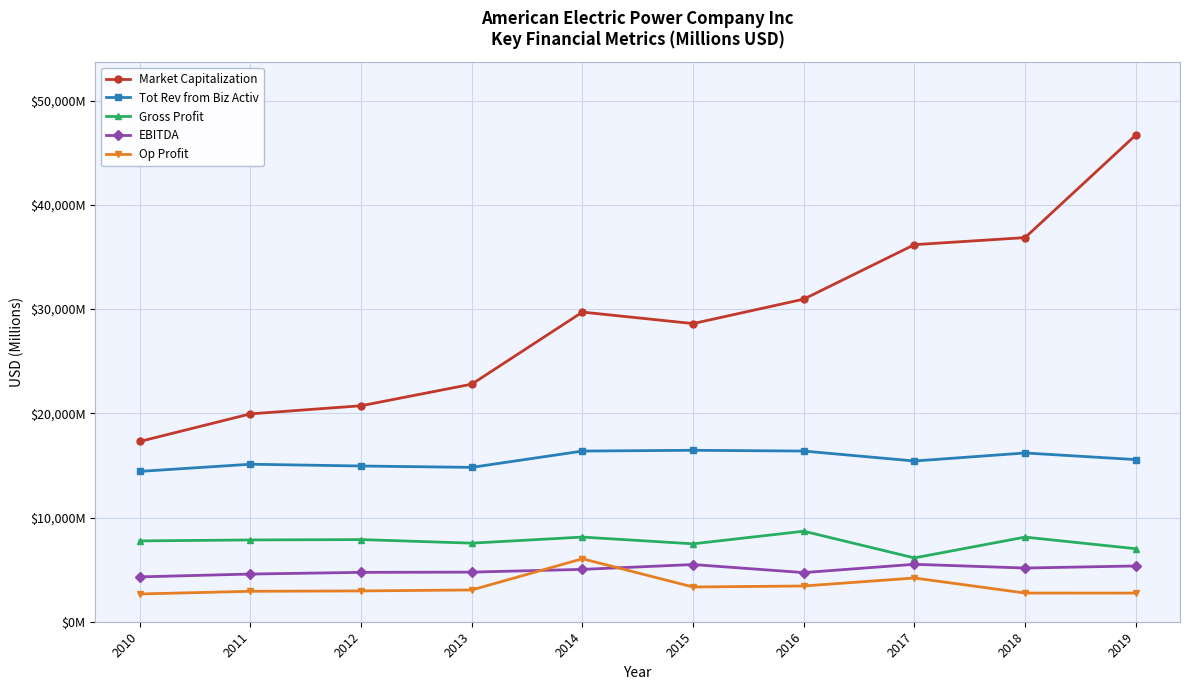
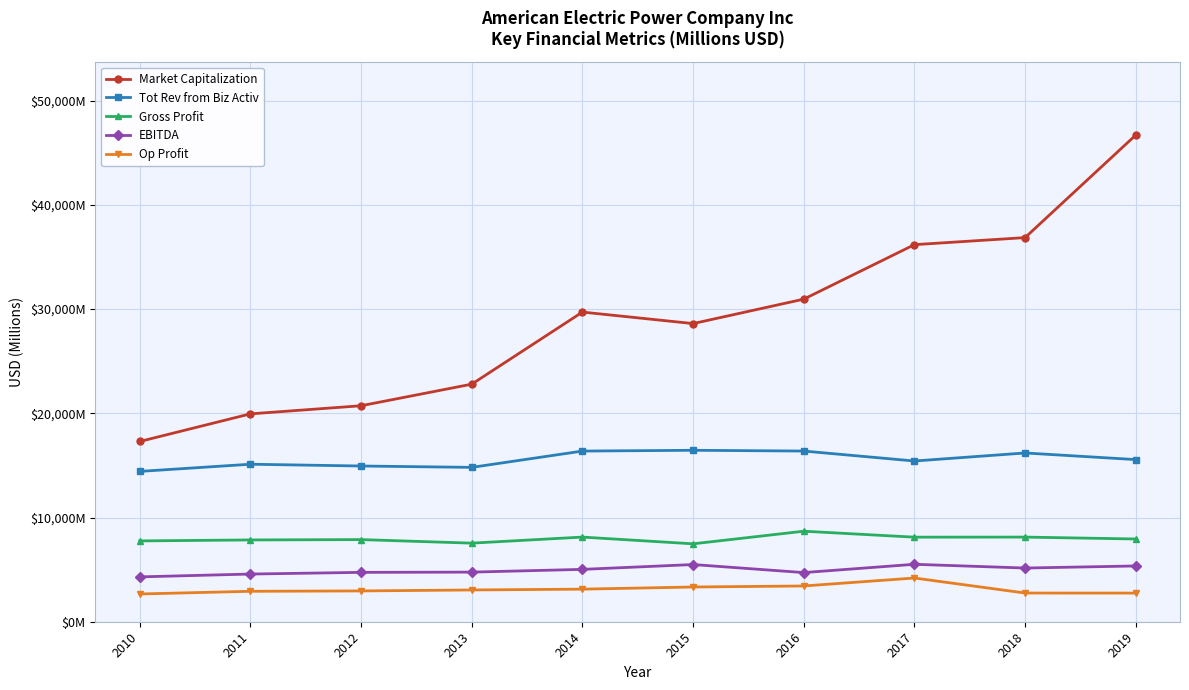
  {
    "Market Capitalization": {
      "2010": "$17,300,000,000",
      "2011": "$19,900,000,000",
      "2012": "$20,700,000,000",
      "2013": "$22,800,000,000",
      "2014": "$29,700,000,000",
      "2015": "$28,600,000,000",
      "2016": "$31,000,000,000",
      "2017": "$36,200,000,000",
      "2018": "$36,900,000,000",
      "2019": "$46,700,000,000"
    },
    "Tot Rev from Biz Activ": {
      "2010": "$14,400,000,000",
      "2011": "$15,100,000,000",
      "2012": "$14,900,000,000",
      "2013": "$14,800,000,000",
      "2014": "$16,400,000,000",
      "2015": "$16,500,000,000",
      "2016": "$16,400,000,000",
      "2017": "$15,400,000,000",
      "2018": "$16,200,000,000",
      "2019": "$15,600,000,000"
    },
    "Gross Profit": {
      "2010": "$7,800,000,000",
      "2011": "$7,800,000,000",
      "2012": "$7,900,000,000",
      "2013": "$7,500,000,000",
      "2014": "$8,100,000,000",
      "2015": "$7,500,000,000",
      "2016": "$8,700,000,000",
-     "2017": "$6,100,000,000",
+     "2017": "$8,100,000,000",
      "2018": "$8,100,000,000",
-     "2019": "$7,000,000,000"
+     "2019": "$7,900,000,000"
    },
    "EBITDA": {
      "2010": "$4,300,000,000",
      "2011": "$4,600,000,000",
      "2012": "$4,700,000,000",
      "2013": "$4,800,000,000",
      "2014": "$5,000,000,000",
      "2015": "$5,500,000,000",
      "2016": "$4,700,000,000",
      "2017": "$5,500,000,000",
      "2018": "$5,200,000,000",
      "2019": "$5,400,000,000"
    },
    "Op Profit": {
      "2010": "$2,700,000,000",
      "2011": "$2,900,000,000",
      "2012": "$3,000,000,000",
      "2013": "$3,000,000,000",
-     "2014": "$6,000,000,000",
+     "2014": "$3,100,000,000",
      "2015": "$3,300,000,000",
      "2016": "$3,400,000,000",
      "2017": "$4,200,000,000",
      "2018": "$2,800,000,000",
      "2019": "$2,700,000,000"
    }
  }
